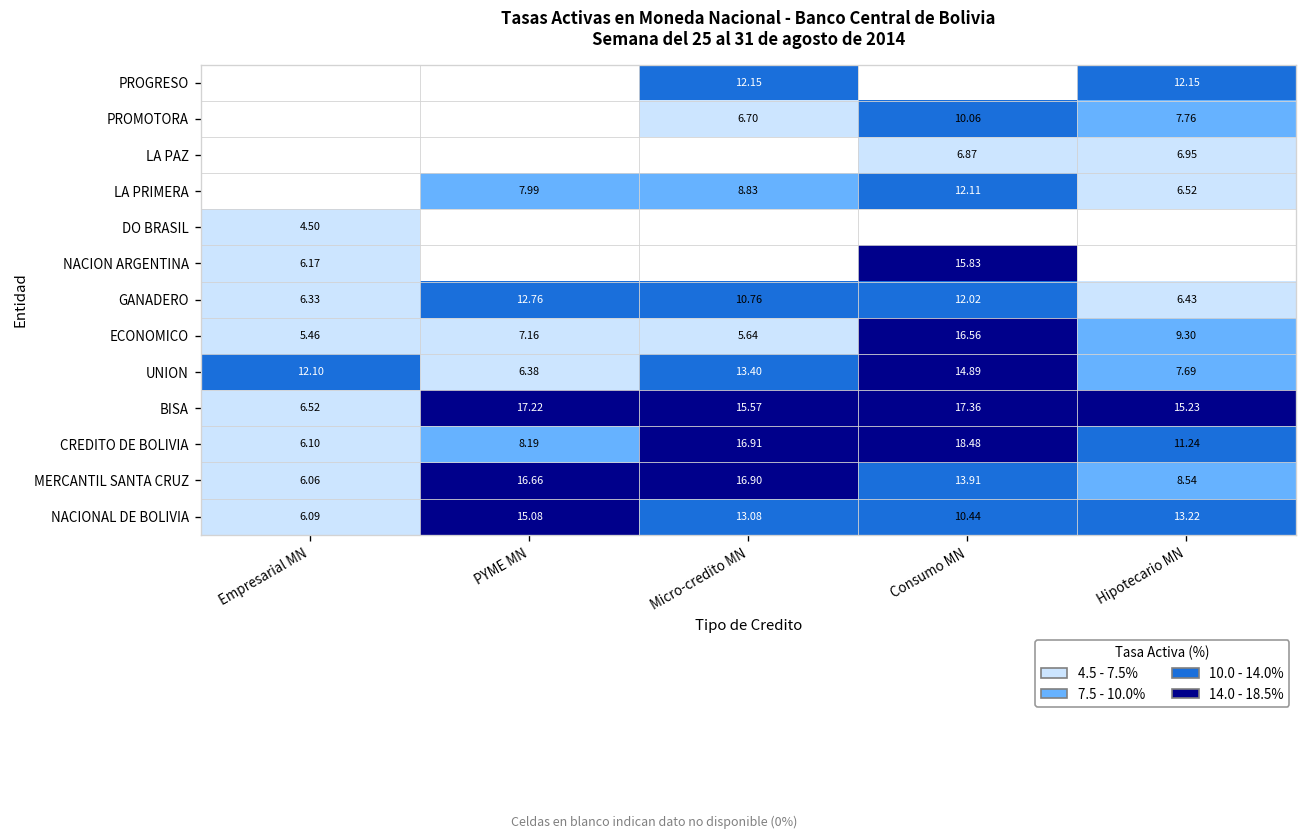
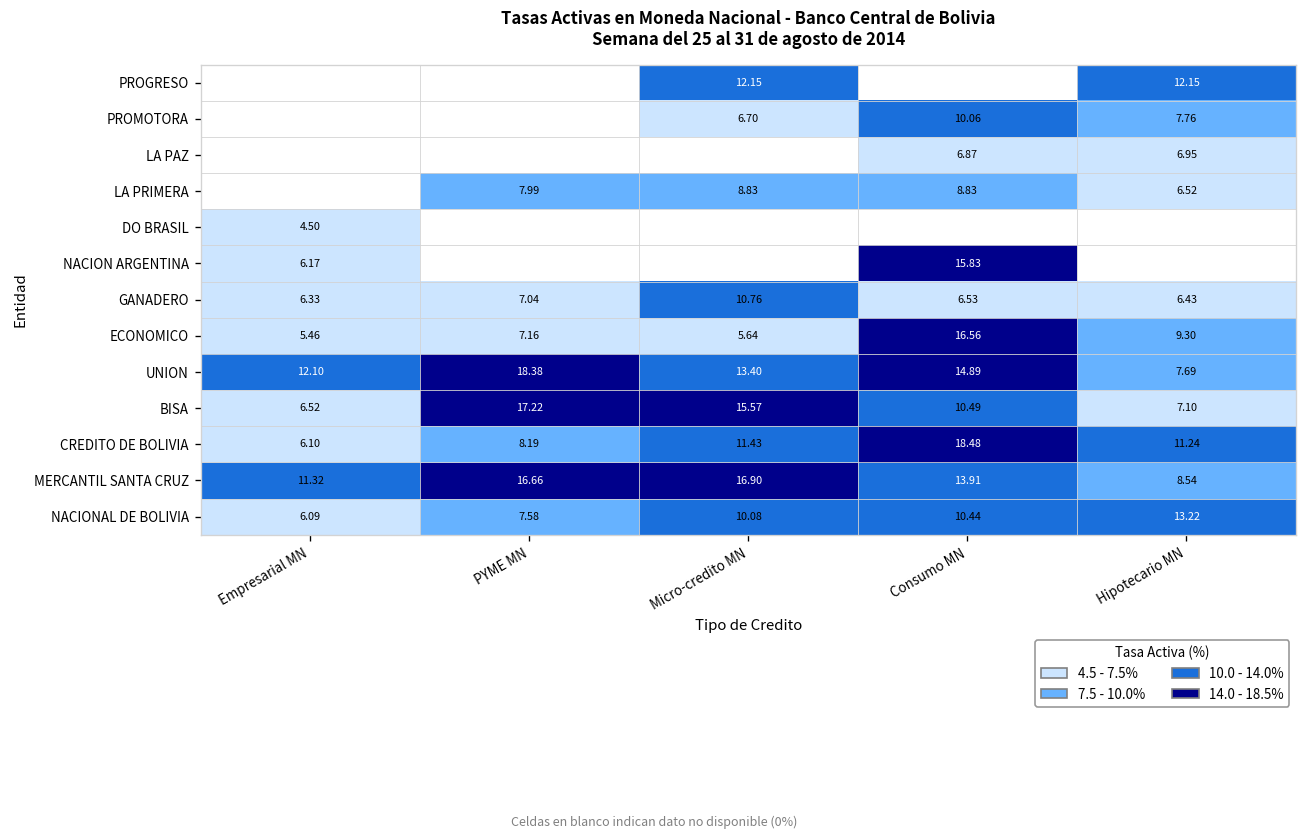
  {
    "PROGRESO": {
      "Micro-credito MN": 12.15,
      "Hipotecario MN": 12.15
    },
    "PROMOTORA": {
      "Micro-credito MN": 6.70,
      "Consumo MN": 10.06,
      "Hipotecario MN": 7.76
    },
    "LA PAZ": {
      "Consumo MN": 6.87,
      "Hipotecario MN": 6.95
    },
    "LA PRIMERA": {
      "PYME MN": 7.99,
      "Micro-credito MN": 8.83,
-     "Consumo MN": 12.11,
+     "Consumo MN": 8.83,
      "Hipotecario MN": 6.52
    },
    "DO BRASIL": {
      "Empresarial MN": 4.50
    },
    "NACION ARGENTINA": {
      "Empresarial MN": 6.17,
      "Consumo MN": 15.83
    },
    "GANADERO": {
      "Empresarial MN": 6.33,
-     "PYME MN": 12.76,
+     "PYME MN": 7.04,
      "Micro-credito MN": 10.76,
-     "Consumo MN": 12.02,
+     "Consumo MN": 6.53,
      "Hipotecario MN": 6.43
    },
    "ECONOMICO": {
      "Empresarial MN": 5.46,
      "PYME MN": 7.16,
      "Micro-credito MN": 5.64,
      "Consumo MN": 16.56,
      "Hipotecario MN": 9.30
    },
    "UNION": {
      "Empresarial MN": 12.10,
-     "PYME MN": 6.38,
+     "PYME MN": 18.38,
      "Micro-credito MN": 13.40,
      "Consumo MN": 14.89,
      "Hipotecario MN": 7.69
    },
    "BISA": {
      "Empresarial MN": 6.52,
      "PYME MN": 17.22,
      "Micro-credito MN": 15.57,
-     "Consumo MN": 17.36,
-     "Hipotecario MN": 15.23
+     "Consumo MN": 10.49,
+     "Hipotecario MN": 7.10
    },
    "CREDITO DE BOLIVIA": {
      "Empresarial MN": 6.10,
      "PYME MN": 8.19,
-     "Micro-credito MN": 16.91,
+     "Micro-credito MN": 11.43,
      "Consumo MN": 18.48,
      "Hipotecario MN": 11.24
    },
    "MERCANTIL SANTA CRUZ": {
-     "Empresarial MN": 6.06,
+     "Empresarial MN": 11.32,
      "PYME MN": 16.66,
      "Micro-credito MN": 16.90,
      "Consumo MN": 13.91,
      "Hipotecario MN": 8.54
    },
    "NACIONAL DE BOLIVIA": {
      "Empresarial MN": 6.09,
-     "PYME MN": 15.08,
-     "Micro-credito MN": 13.08,
+     "PYME MN": 7.58,
+     "Micro-credito MN": 10.08,
      "Consumo MN": 10.44,
      "Hipotecario MN": 13.22
    }
  }
